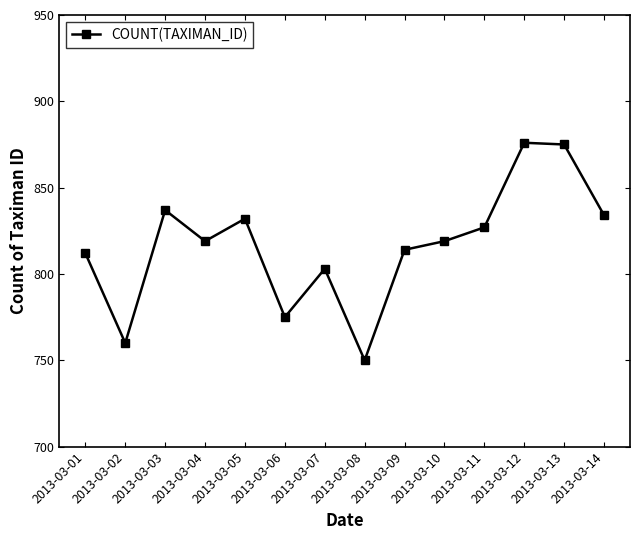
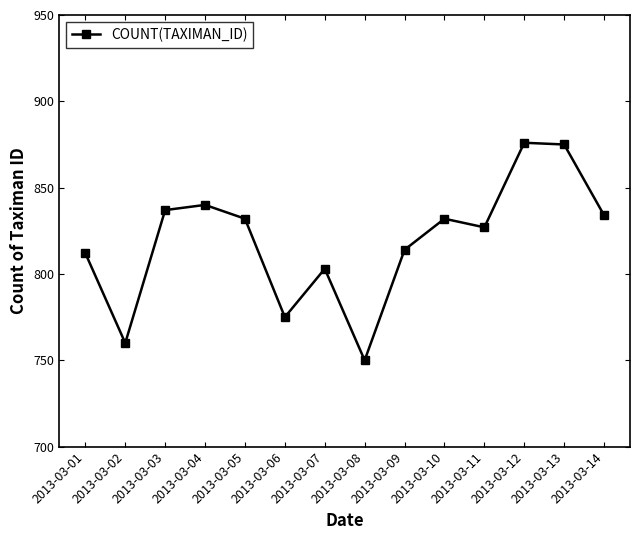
  {
    "2013-03-01": 812,
    "2013-03-02": 760,
    "2013-03-03": 837,
-   "2013-03-04": 819,
+   "2013-03-04": 840,
    "2013-03-05": 832,
    "2013-03-06": 775,
    "2013-03-07": 803,
    "2013-03-08": 750,
    "2013-03-09": 814,
-   "2013-03-10": 819,
+   "2013-03-10": 832,
    "2013-03-11": 827,
    "2013-03-12": 876,
    "2013-03-13": 875,
    "2013-03-14": 834
  }
